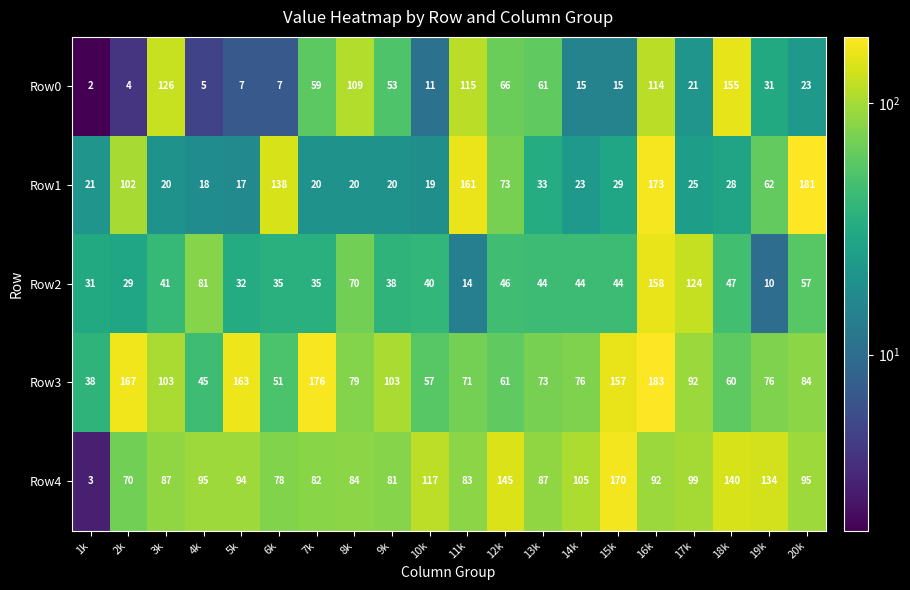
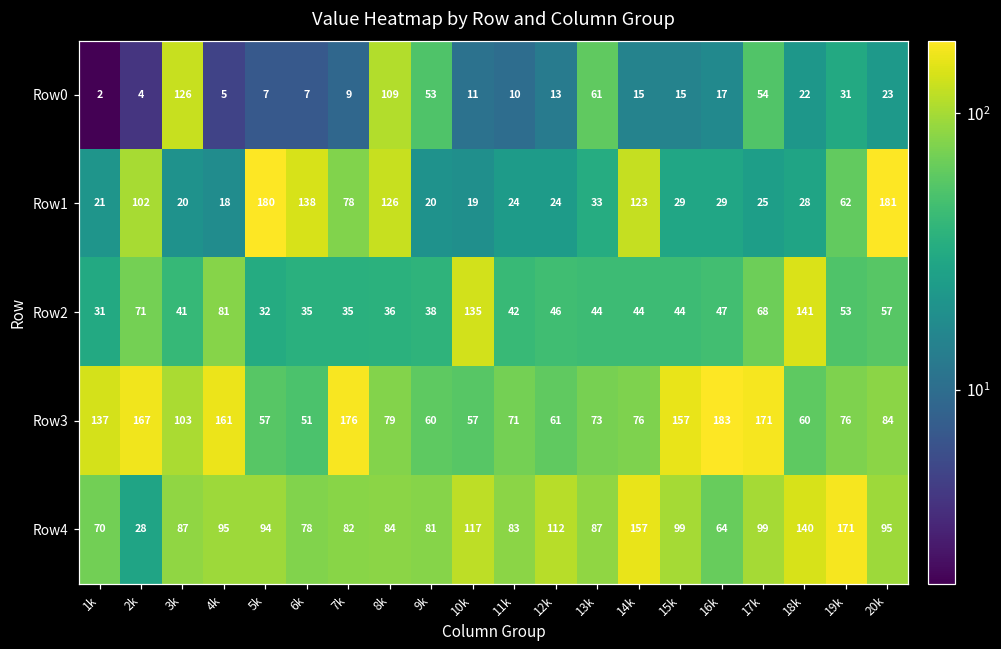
  {
    "Row0": {
      "1k": 2,
      "2k": 4,
      "3k": 126,
      "4k": 5,
      "5k": 7,
      "6k": 7,
-     "7k": 59,
+     "7k": 9,
      "8k": 109,
      "9k": 53,
      "10k": 11,
-     "11k": 115,
-     "12k": 66,
+     "11k": 10,
+     "12k": 13,
      "13k": 61,
      "14k": 15,
      "15k": 15,
-     "16k": 114,
-     "17k": 21,
-     "18k": 155,
+     "16k": 17,
+     "17k": 54,
+     "18k": 22,
      "19k": 31,
      "20k": 23
    },
    "Row1": {
      "1k": 21,
      "2k": 102,
      "3k": 20,
      "4k": 18,
-     "5k": 17,
+     "5k": 180,
      "6k": 138,
-     "7k": 20,
-     "8k": 20,
+     "7k": 78,
+     "8k": 126,
      "9k": 20,
      "10k": 19,
-     "11k": 161,
-     "12k": 73,
+     "11k": 24,
+     "12k": 24,
      "13k": 33,
-     "14k": 23,
+     "14k": 123,
      "15k": 29,
-     "16k": 173,
+     "16k": 29,
      "17k": 25,
      "18k": 28,
      "19k": 62,
      "20k": 181
    },
    "Row2": {
      "1k": 31,
-     "2k": 29,
+     "2k": 71,
      "3k": 41,
      "4k": 81,
      "5k": 32,
      "6k": 35,
      "7k": 35,
-     "8k": 70,
+     "8k": 36,
      "9k": 38,
-     "10k": 40,
-     "11k": 14,
+     "10k": 135,
+     "11k": 42,
      "12k": 46,
      "13k": 44,
      "14k": 44,
      "15k": 44,
-     "16k": 158,
-     "17k": 124,
-     "18k": 47,
-     "19k": 10,
+     "16k": 47,
+     "17k": 68,
+     "18k": 141,
+     "19k": 53,
      "20k": 57
    },
    "Row3": {
-     "1k": 38,
+     "1k": 137,
      "2k": 167,
      "3k": 103,
-     "4k": 45,
-     "5k": 163,
+     "4k": 161,
+     "5k": 57,
      "6k": 51,
      "7k": 176,
      "8k": 79,
-     "9k": 103,
+     "9k": 60,
      "10k": 57,
      "11k": 71,
      "12k": 61,
      "13k": 73,
      "14k": 76,
      "15k": 157,
      "16k": 183,
-     "17k": 92,
+     "17k": 171,
      "18k": 60,
      "19k": 76,
      "20k": 84
    },
    "Row4": {
-     "1k": 3,
-     "2k": 70,
+     "1k": 70,
+     "2k": 28,
      "3k": 87,
      "4k": 95,
      "5k": 94,
      "6k": 78,
      "7k": 82,
      "8k": 84,
      "9k": 81,
      "10k": 117,
      "11k": 83,
-     "12k": 145,
+     "12k": 112,
      "13k": 87,
-     "14k": 105,
-     "15k": 170,
-     "16k": 92,
+     "14k": 157,
+     "15k": 99,
+     "16k": 64,
      "17k": 99,
      "18k": 140,
-     "19k": 134,
+     "19k": 171,
      "20k": 95
    }
  }
